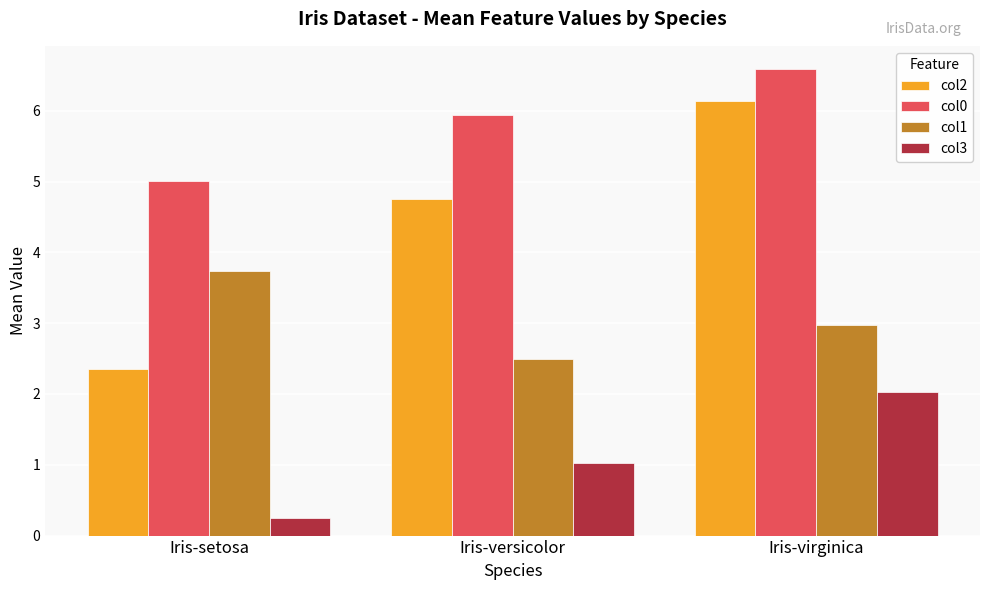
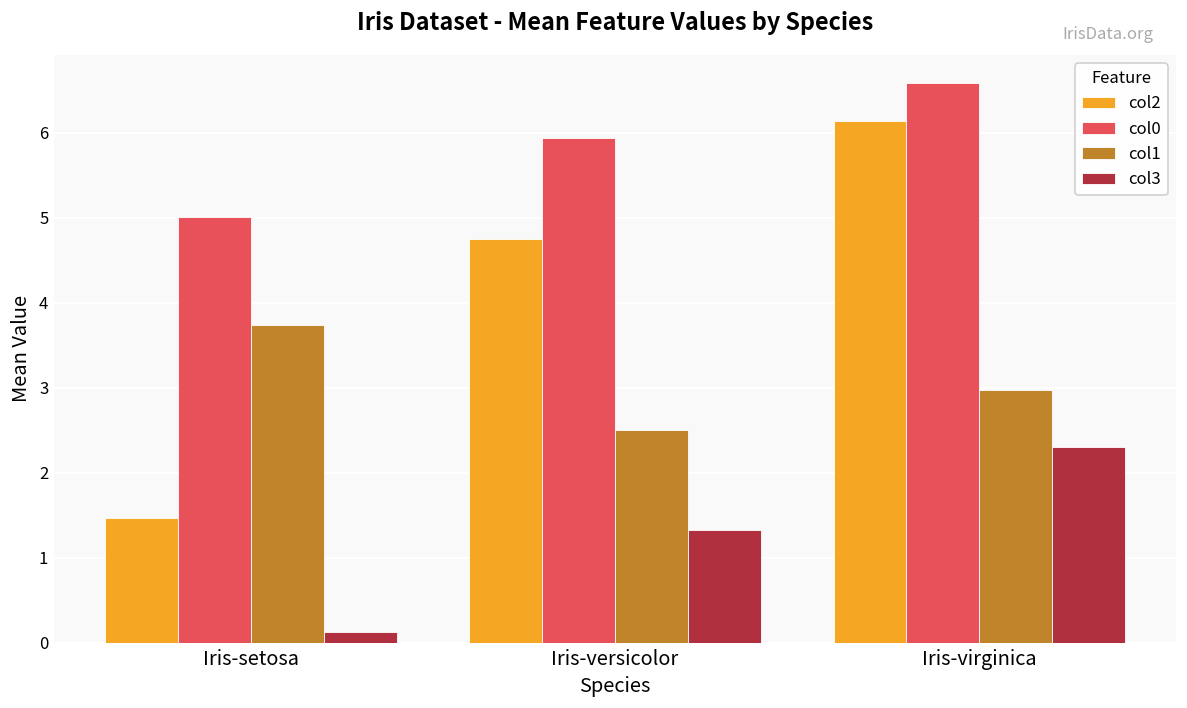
  {
    "col2": {
-     "Iris-setosa": 2.3,
+     "Iris-setosa": 1.5,
      "Iris-versicolor": 4.8,
      "Iris-virginica": 6.1
    },
    "col0": {
      "Iris-setosa": 5.0,
      "Iris-versicolor": 5.9,
      "Iris-virginica": 6.6
    },
    "col1": {
      "Iris-setosa": 3.7,
      "Iris-versicolor": 2.5,
      "Iris-virginica": 3.0
    },
    "col3": {
-     "Iris-setosa": 0.2,
-     "Iris-versicolor": 1.0,
-     "Iris-virginica": 2.0
+     "Iris-setosa": 0.1,
+     "Iris-versicolor": 1.3,
+     "Iris-virginica": 2.3
    }
  }
